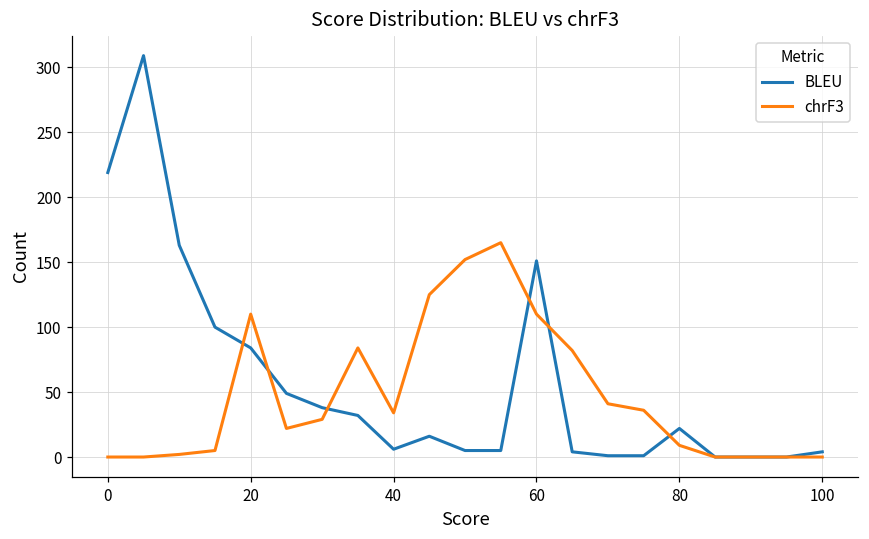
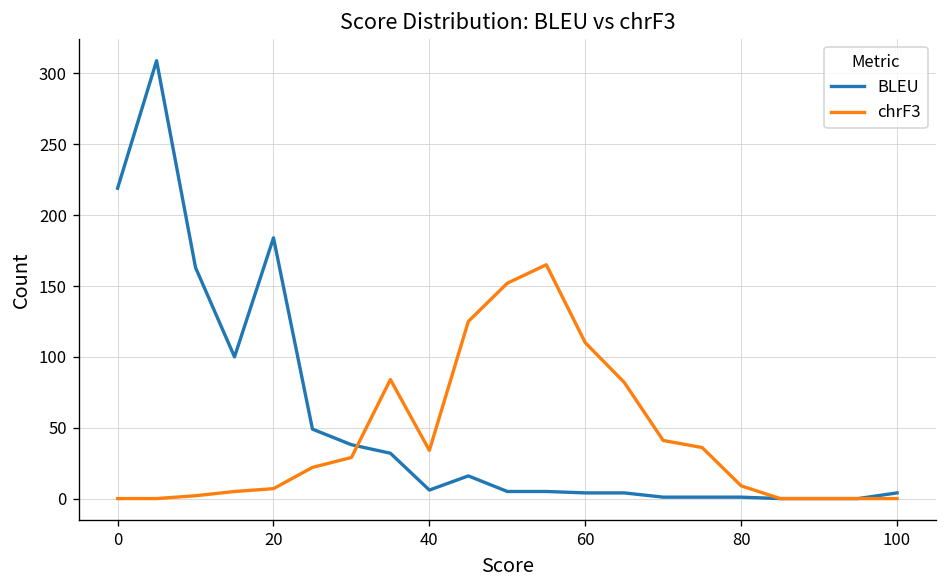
  {
    "BLEU": {
      "0": 219,
-     "20": 84,
+     "20": 184,
      "40": 6,
-     "60": 151,
-     "80": 22,
+     "60": 4,
+     "80": 1,
      "100": 4
    },
    "chrF3": {
      "0": 0,
-     "20": 110,
+     "20": 7,
      "40": 34,
      "60": 110,
      "80": 9,
      "100": 0
    }
  }
